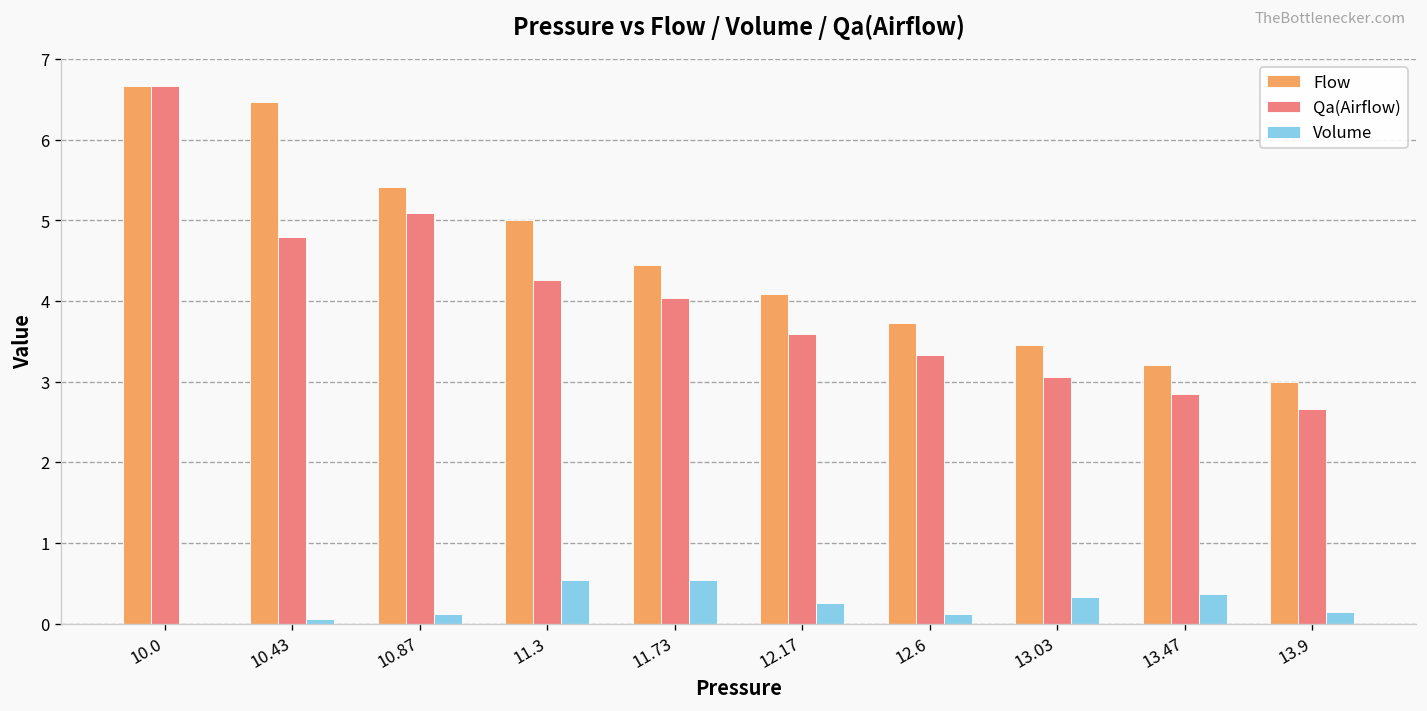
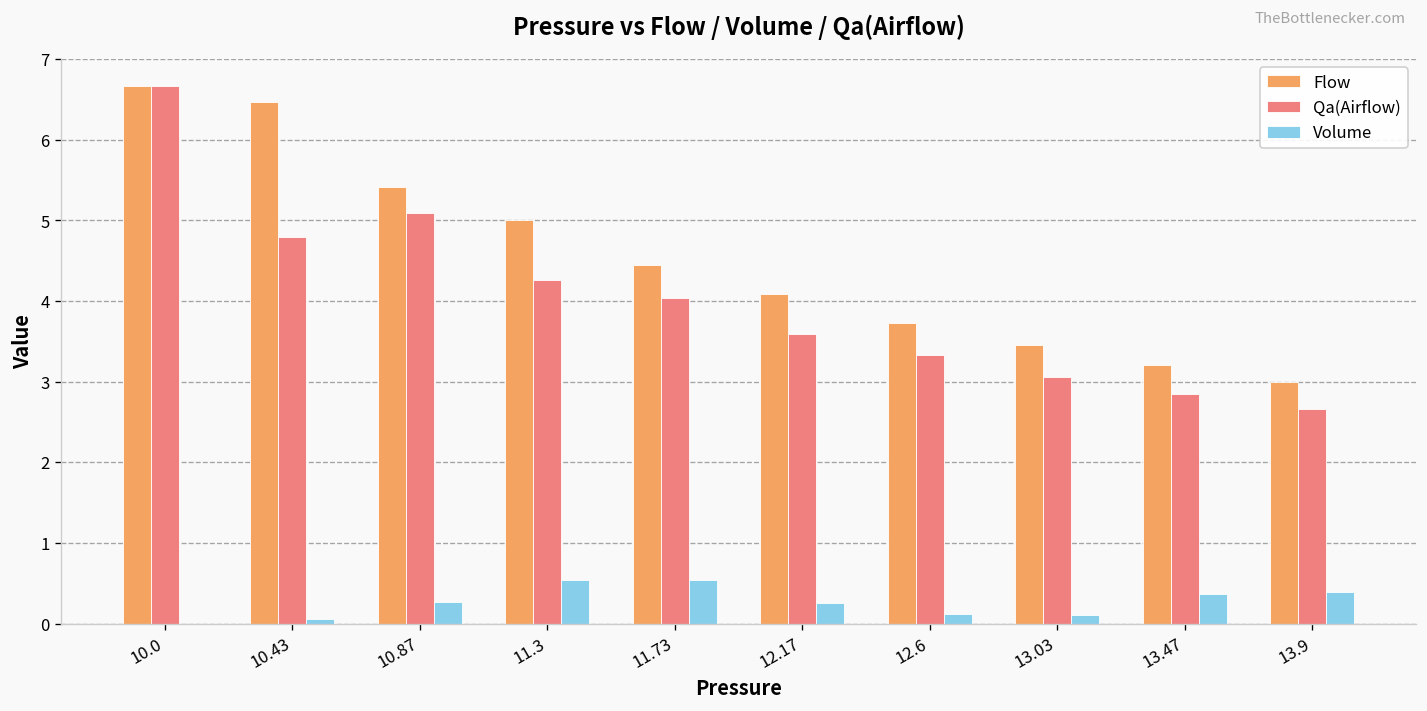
  {
    "Volume": {
      "10.0": 0.0,
      "10.43": 0.1,
-     "10.87": 0.1,
+     "10.87": 0.3,
      "11.3": 0.5,
      "11.73": 0.5,
      "12.17": 0.3,
      "12.6": 0.1,
-     "13.03": 0.3,
+     "13.03": 0.1,
      "13.47": 0.4,
-     "13.9": 0.1
+     "13.9": 0.4
    }
  }
